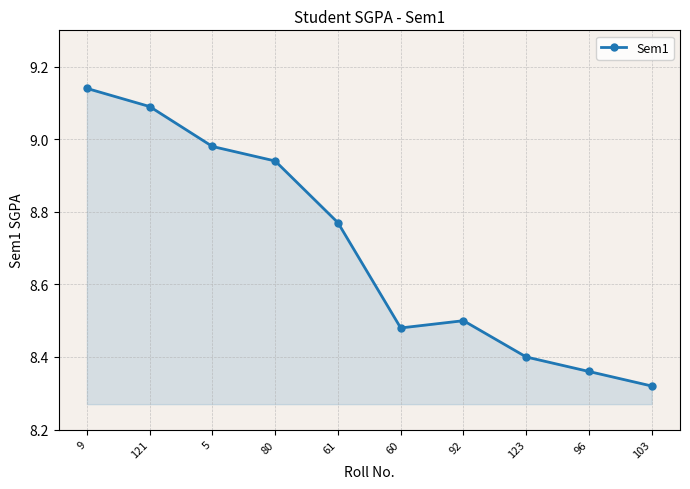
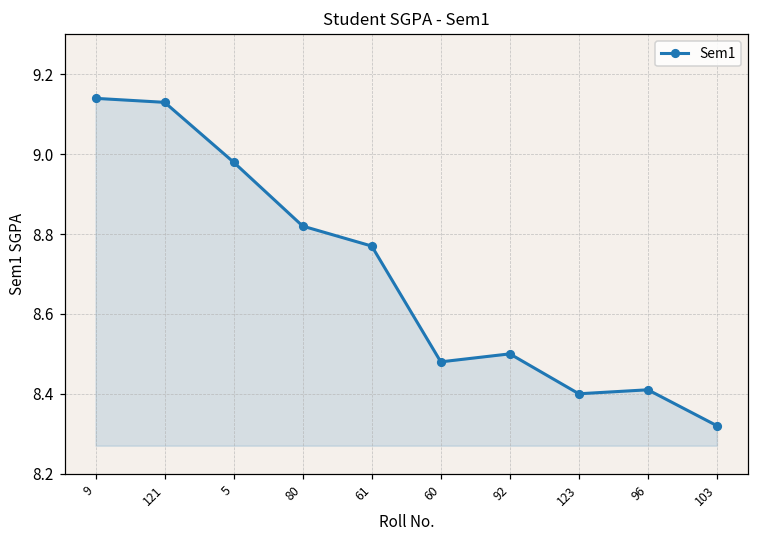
  {
    "9": 9.14,
-   "121": 9.09,
+   "121": 9.13,
    "5": 8.98,
-   "80": 8.94,
+   "80": 8.82,
    "61": 8.77,
    "60": 8.48,
    "92": 8.50,
    "123": 8.40,
-   "96": 8.36,
+   "96": 8.41,
    "103": 8.32
  }
